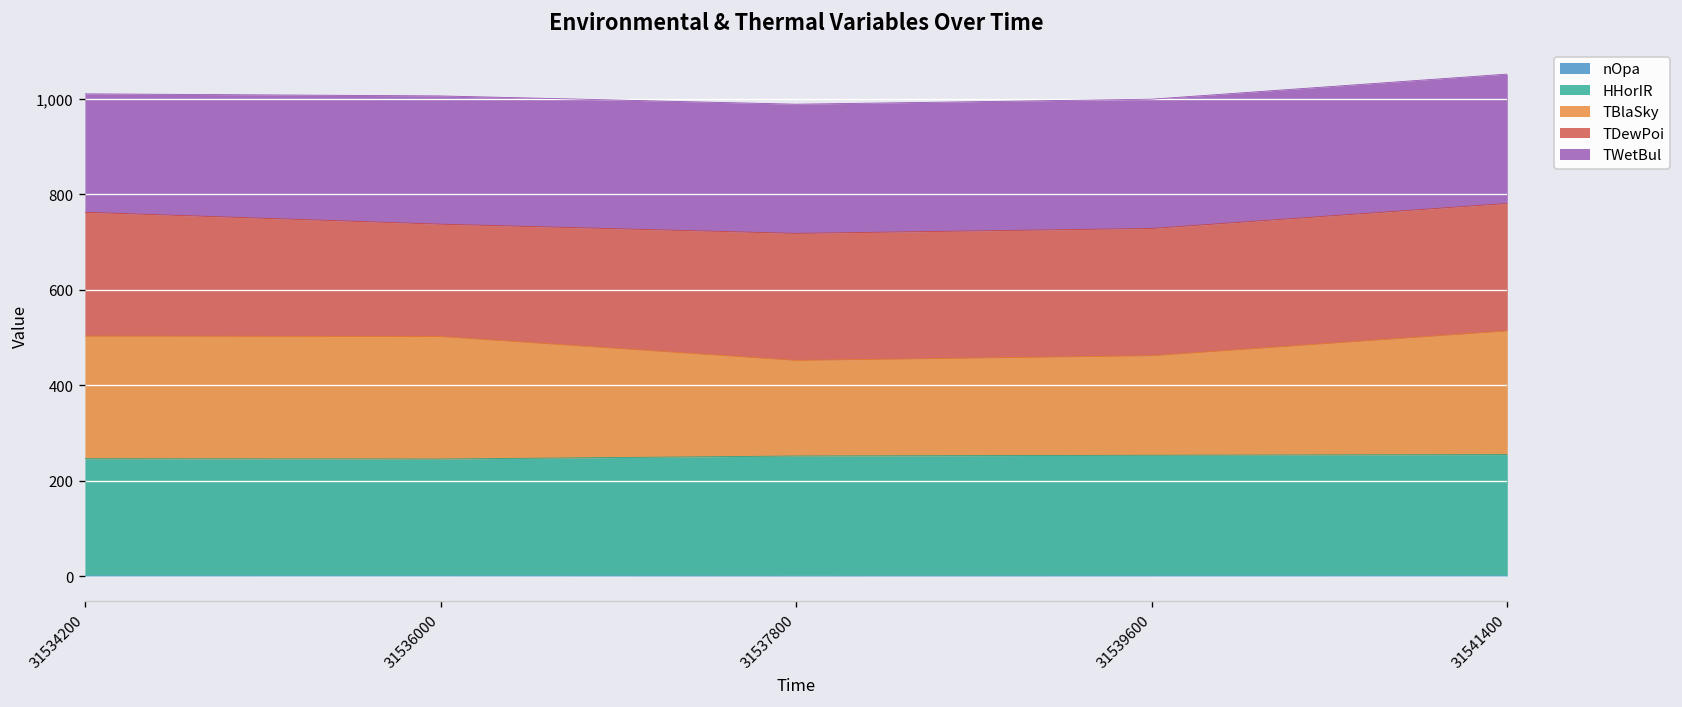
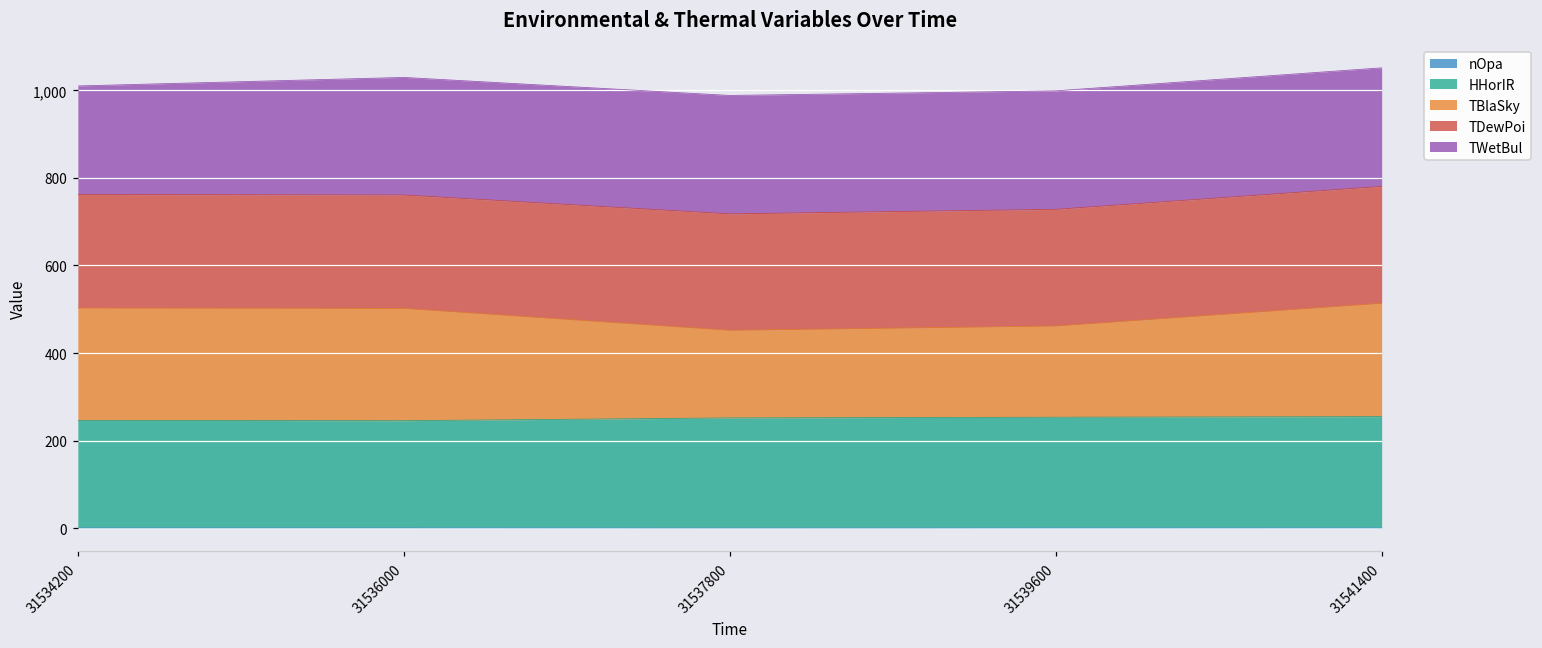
  {
    "nOpa": {
      "31534200": 0,
      "31536000": 0,
      "31537800": 0,
      "31539600": 0,
      "31541400": 0
    },
    "HHorIR": {
      "31534200": 250,
      "31536000": 250,
      "31537800": 250,
      "31539600": 250,
      "31541400": 250
    },
    "TBlaSky": {
      "31534200": 260,
      "31536000": 260,
      "31537800": 200,
      "31539600": 210,
      "31541400": 260
    },
    "TDewPoi": {
      "31534200": 260,
-     "31536000": 240,
+     "31536000": 260,
      "31537800": 270,
      "31539600": 270,
      "31541400": 270
    },
    "TWetBul": {
      "31534200": 250,
      "31536000": 270,
      "31537800": 270,
      "31539600": 270,
      "31541400": 270
    }
  }
